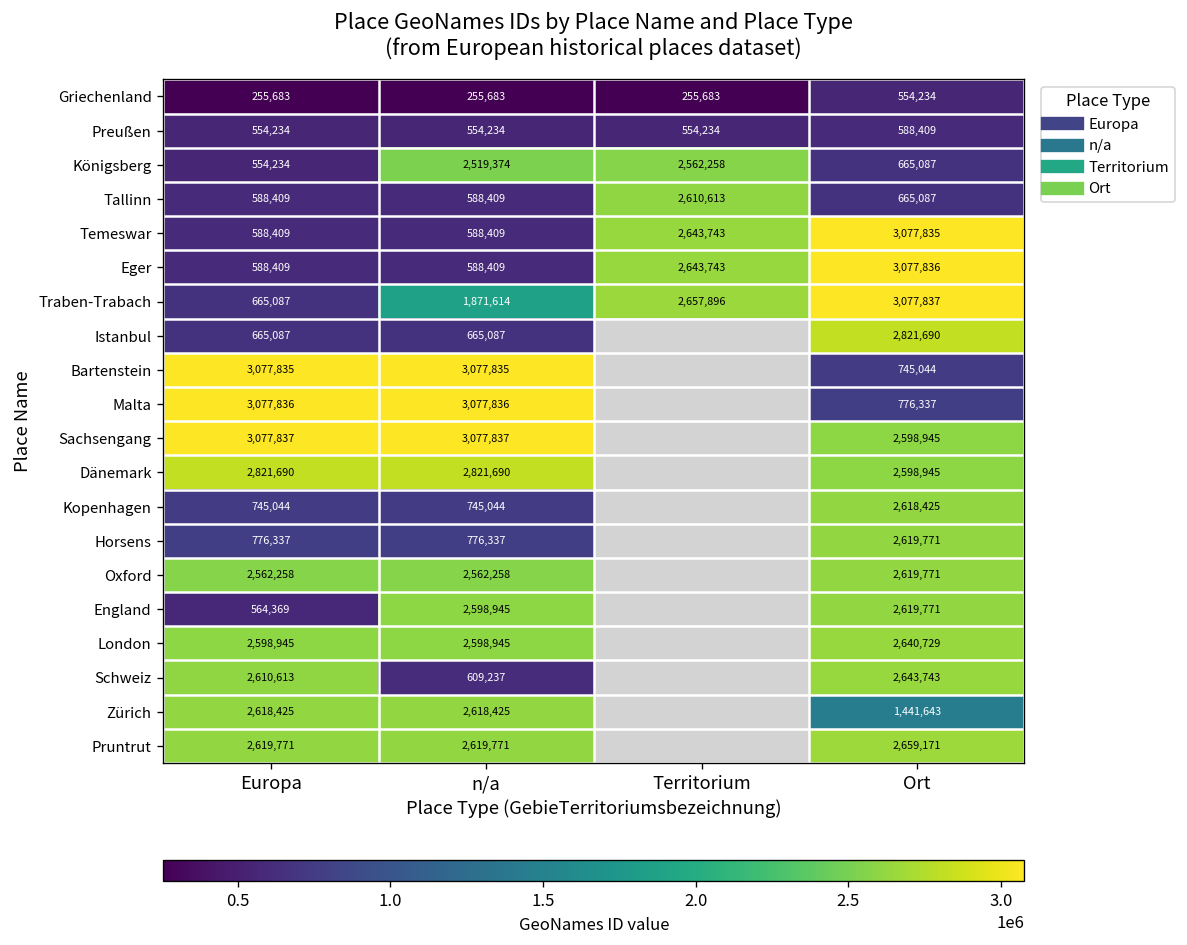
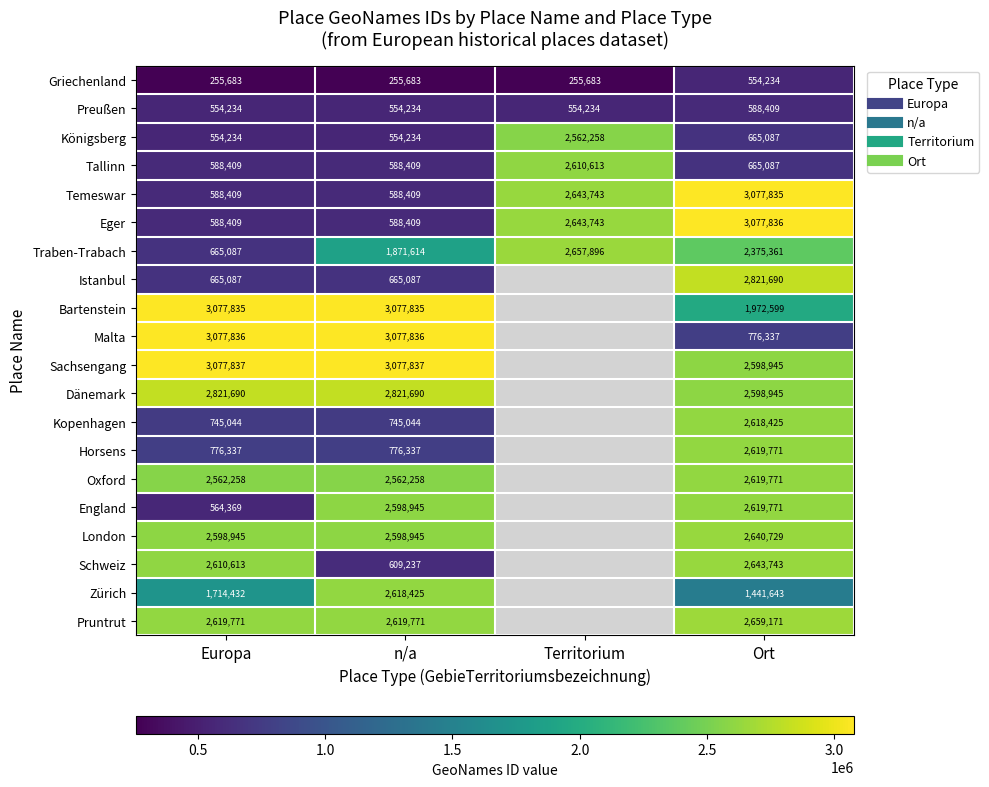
  {
    "Griechenland": {
      "Europa": "255,683",
      "n/a": "255,683",
      "Territorium": "255,683",
      "Ort": "554,234"
    },
    "Preußen": {
      "Europa": "554,234",
      "n/a": "554,234",
      "Territorium": "554,234",
      "Ort": "588,409"
    },
    "Königsberg": {
      "Europa": "554,234",
-     "n/a": "2,519,374",
+     "n/a": "554,234",
      "Territorium": "2,562,258",
      "Ort": "665,087"
    },
    "Tallinn": {
      "Europa": "588,409",
      "n/a": "588,409",
      "Territorium": "2,610,613",
      "Ort": "665,087"
    },
    "Temeswar": {
      "Europa": "588,409",
      "n/a": "588,409",
      "Territorium": "2,643,743",
      "Ort": "3,077,835"
    },
    "Eger": {
      "Europa": "588,409",
      "n/a": "588,409",
      "Territorium": "2,643,743",
      "Ort": "3,077,836"
    },
    "Traben-Trabach": {
      "Europa": "665,087",
      "n/a": "1,871,614",
      "Territorium": "2,657,896",
-     "Ort": "3,077,837"
+     "Ort": "2,375,361"
    },
    "Istanbul": {
      "Europa": "665,087",
      "n/a": "665,087",
      "Ort": "2,821,690"
    },
    "Bartenstein": {
      "Europa": "3,077,835",
      "n/a": "3,077,835",
-     "Ort": "745,044"
+     "Ort": "1,972,599"
    },
    "Malta": {
      "Europa": "3,077,836",
      "n/a": "3,077,836",
      "Ort": "776,337"
    },
    "Sachsengang": {
      "Europa": "3,077,837",
      "n/a": "3,077,837",
      "Ort": "2,598,945"
    },
    "Dänemark": {
      "Europa": "2,821,690",
      "n/a": "2,821,690",
      "Ort": "2,598,945"
    },
    "Kopenhagen": {
      "Europa": "745,044",
      "n/a": "745,044",
      "Ort": "2,618,425"
    },
    "Horsens": {
      "Europa": "776,337",
      "n/a": "776,337",
      "Ort": "2,619,771"
    },
    "Oxford": {
      "Europa": "2,562,258",
      "n/a": "2,562,258",
      "Ort": "2,619,771"
    },
    "England": {
      "Europa": "564,369",
      "n/a": "2,598,945",
      "Ort": "2,619,771"
    },
    "London": {
      "Europa": "2,598,945",
      "n/a": "2,598,945",
      "Ort": "2,640,729"
    },
    "Schweiz": {
      "Europa": "2,610,613",
      "n/a": "609,237",
      "Ort": "2,643,743"
    },
    "Zürich": {
-     "Europa": "2,618,425",
+     "Europa": "1,714,432",
      "n/a": "2,618,425",
      "Ort": "1,441,643"
    },
    "Pruntrut": {
      "Europa": "2,619,771",
      "n/a": "2,619,771",
      "Ort": "2,659,171"
    }
  }
